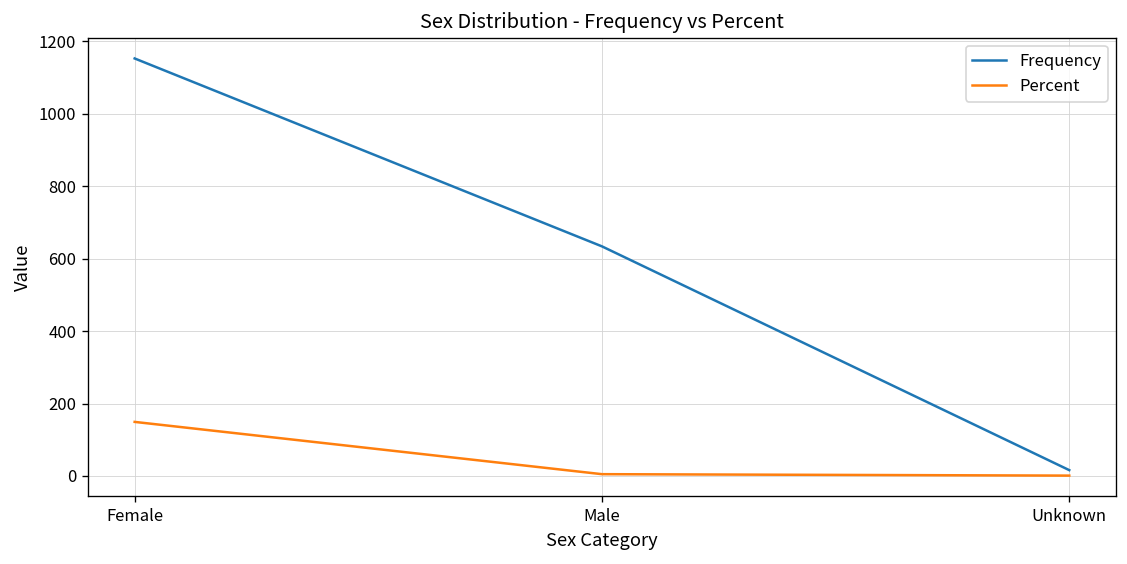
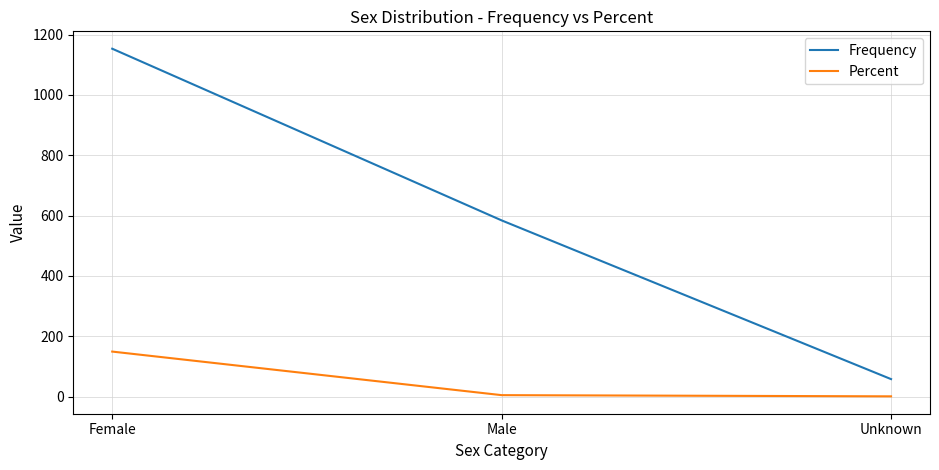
  {
    "Frequency": {
      "Female": 1150,
-     "Male": 630,
-     "Unknown": 20
+     "Male": 580,
+     "Unknown": 60
    },
    "Percent": {
      "Female": 150,
      "Male": 0,
      "Unknown": 0
    }
  }
